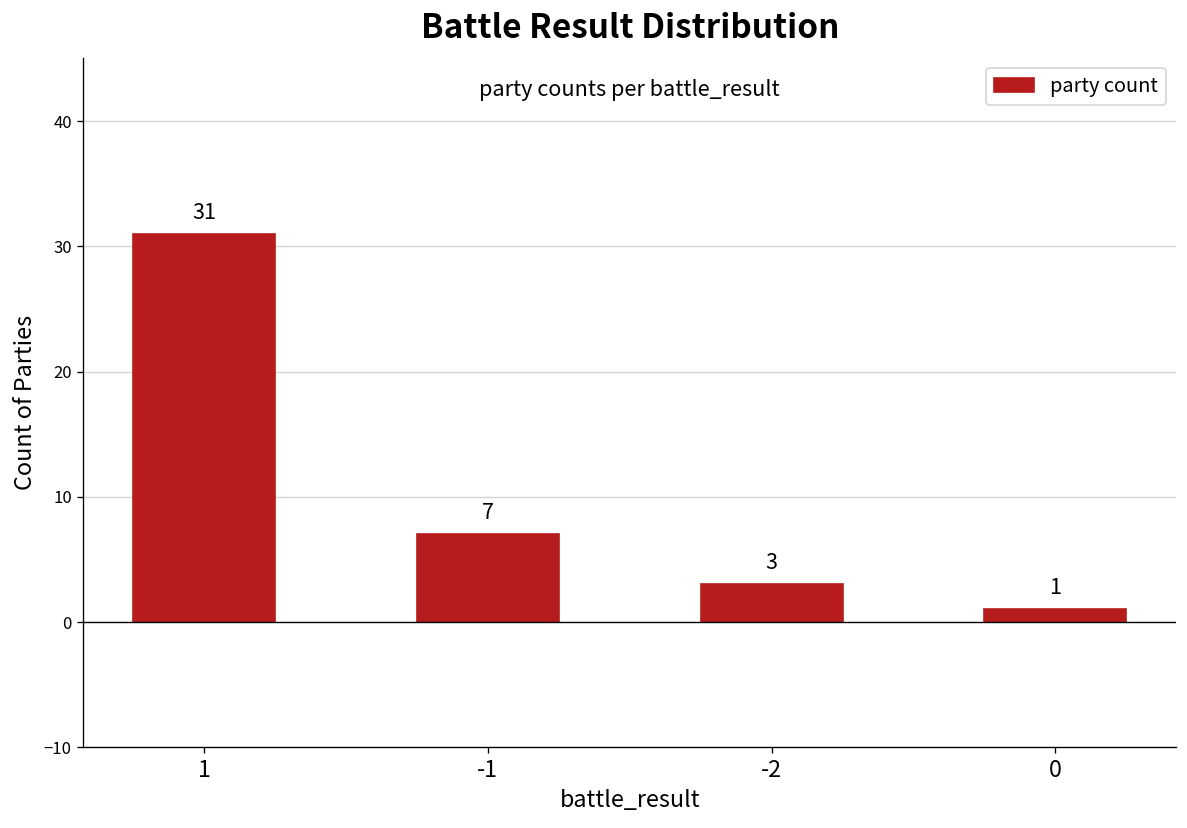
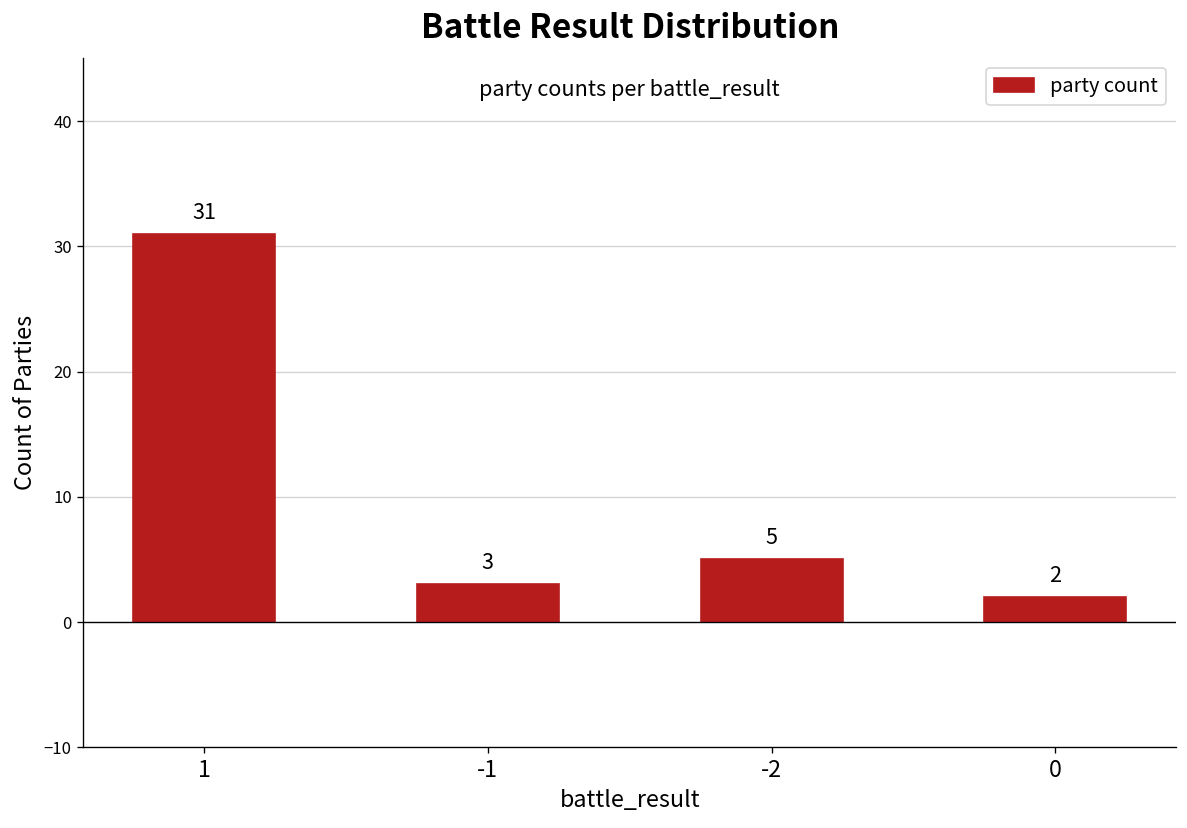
  {
    "1": 31,
-   "-1": 7,
-   "-2": 3,
-   "0": 1
+   "-1": 3,
+   "-2": 5,
+   "0": 2
  }
